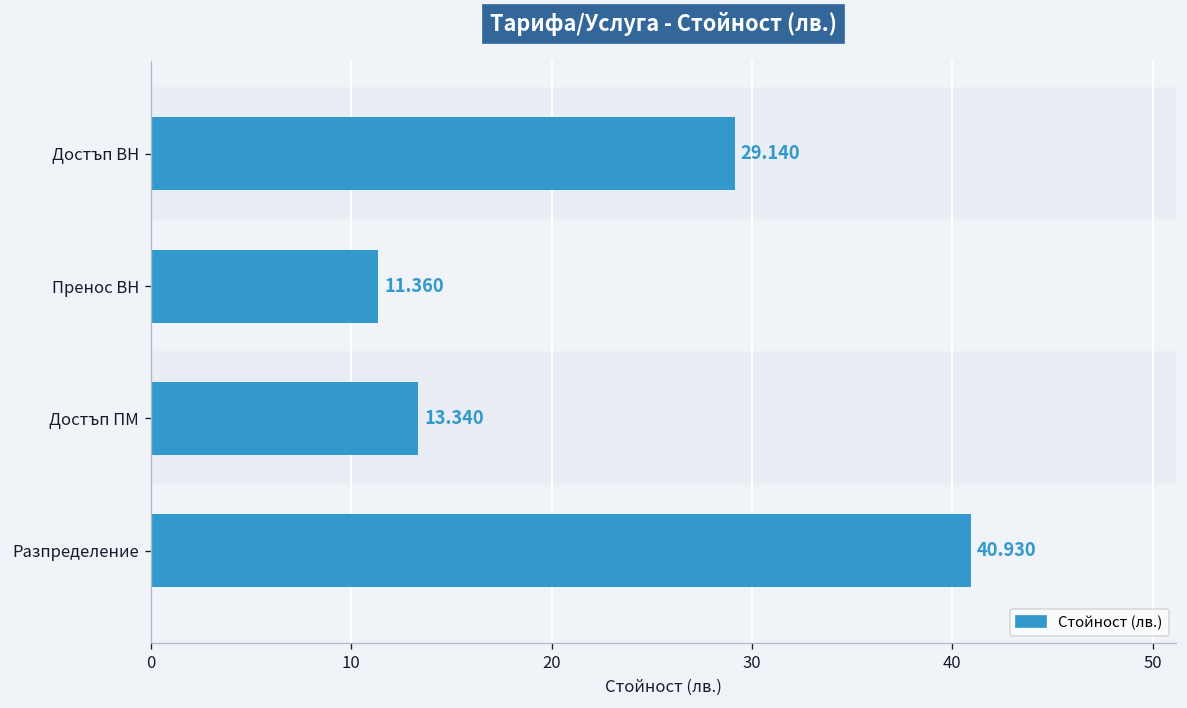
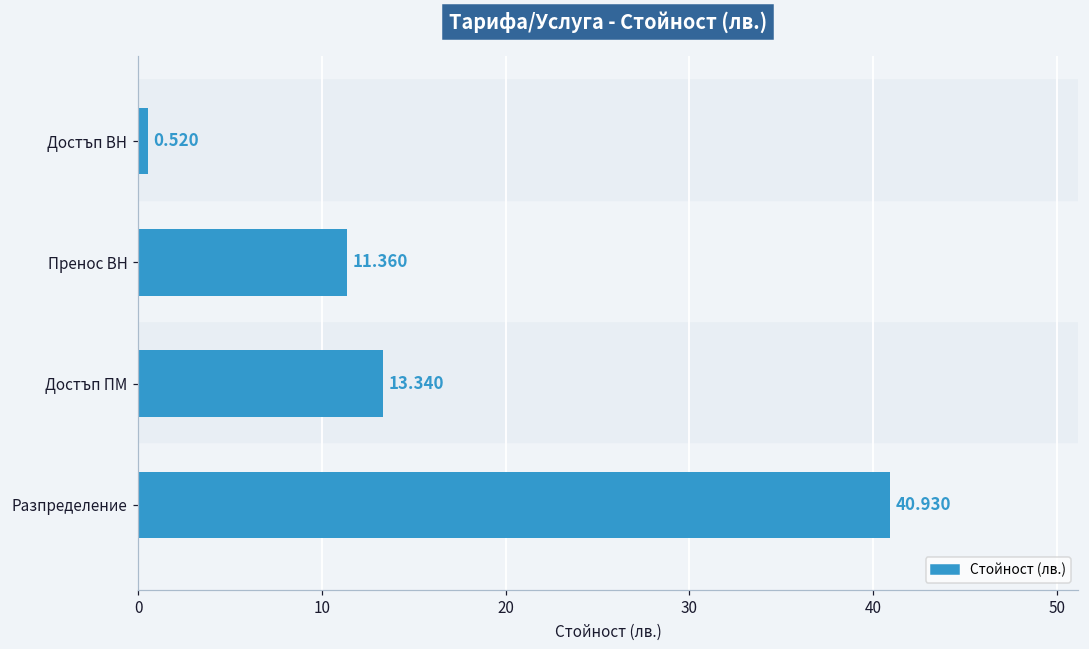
  {
-   "Достъп ВН": 29.140,
+   "Достъп ВН": 0.520,
    "Пренос ВН": 11.360,
    "Достъп ПМ": 13.340,
    "Разпределение": 40.930
  }
